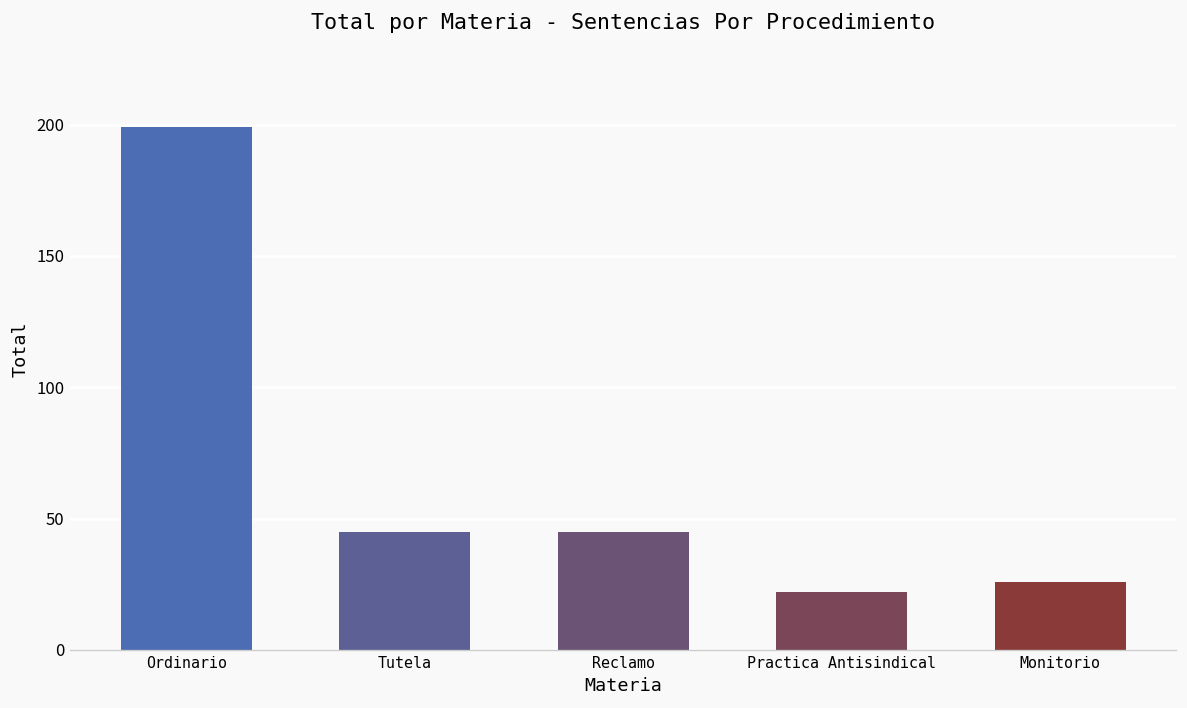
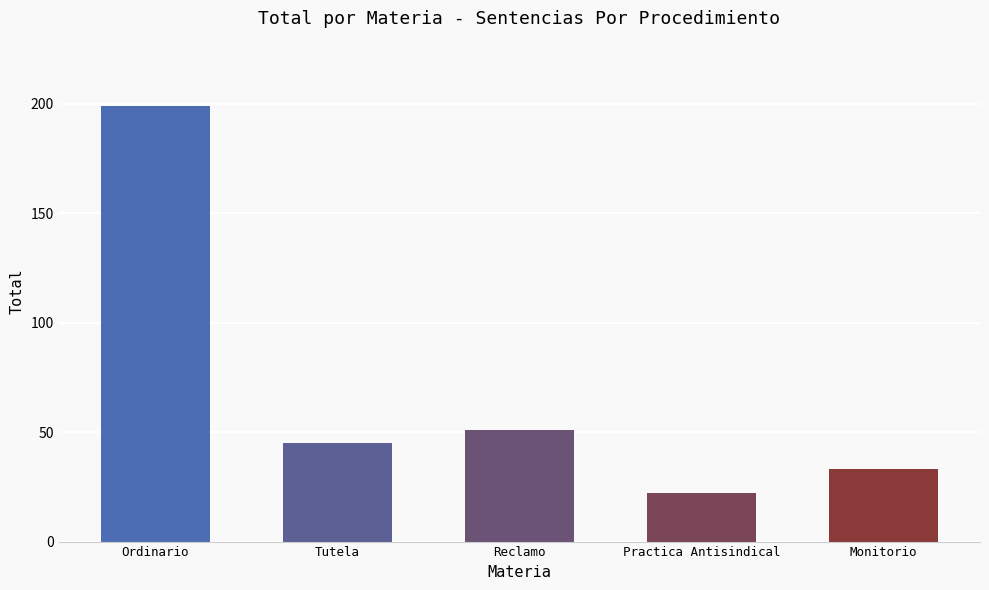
  {
    "Ordinario": 199,
    "Tutela": 45,
-   "Reclamo": 45,
+   "Reclamo": 51,
    "Practica Antisindical": 22,
-   "Monitorio": 26
+   "Monitorio": 33
  }
